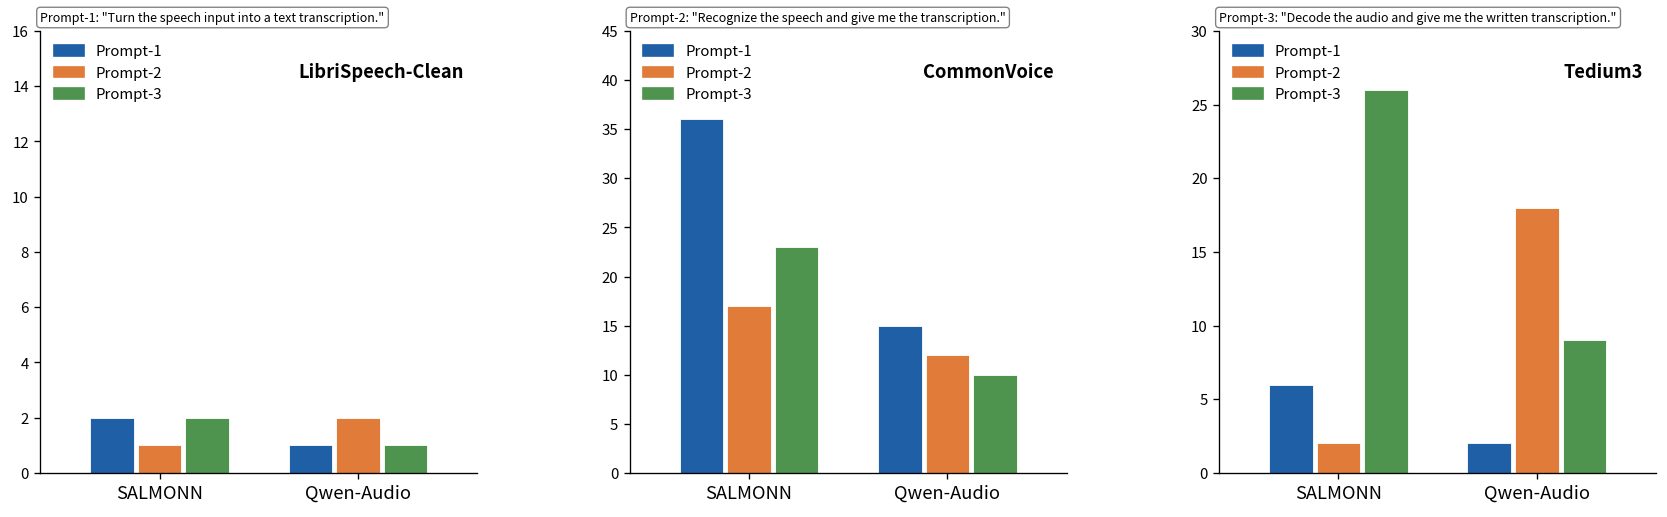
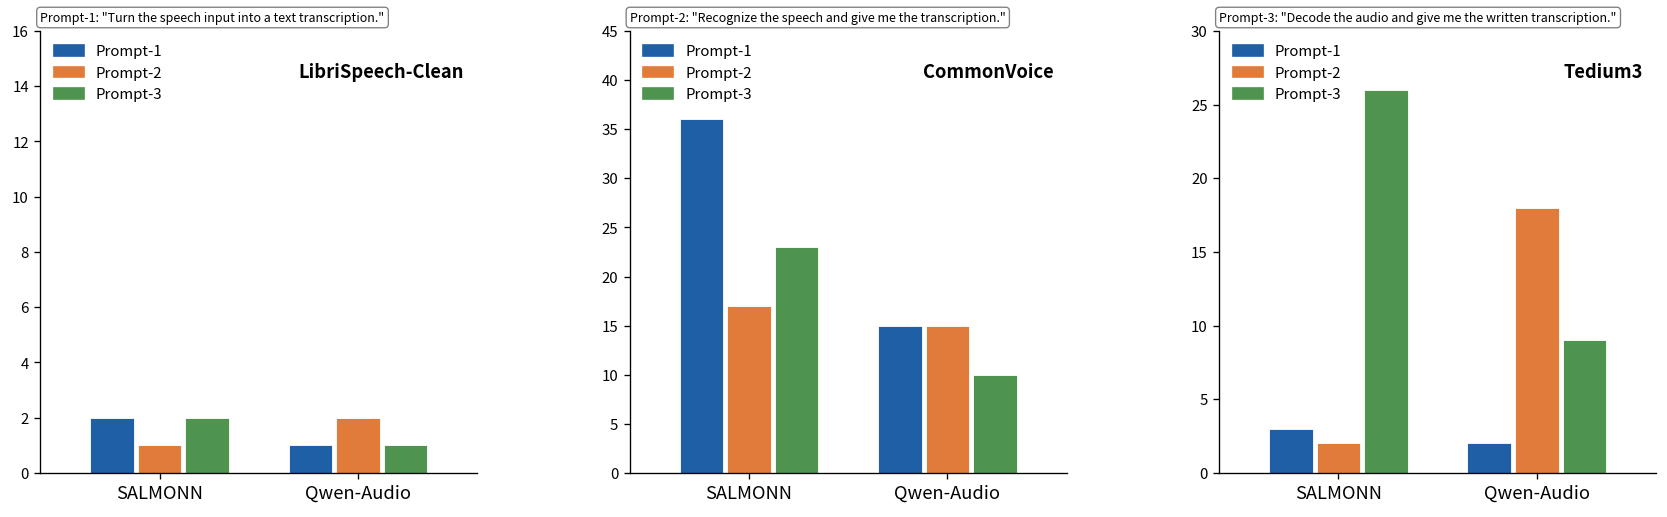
  {
    "Prompt-1: \"Turn the speech input into a text transcription.\"": {
      "Prompt-1": {
        "SALMONN": 2.0,
        "Qwen-Audio": 1.0
      },
      "Prompt-2": {
        "SALMONN": 1.0,
        "Qwen-Audio": 2.0
      },
      "Prompt-3": {
        "SALMONN": 2.0,
        "Qwen-Audio": 1.0
      }
    },
    "Prompt-2: \"Recognize the speech and give me the transcription.\"": {
      "Prompt-1": {
        "SALMONN": 36,
        "Qwen-Audio": 15
      },
      "Prompt-2": {
        "SALMONN": 17,
-       "Qwen-Audio": 12
+       "Qwen-Audio": 15
      },
      "Prompt-3": {
        "SALMONN": 23,
        "Qwen-Audio": 10
      }
    },
    "Prompt-3: \"Decode the audio and give me the written transcription.\"": {
      "Prompt-1": {
-       "SALMONN": 6,
+       "SALMONN": 3,
        "Qwen-Audio": 2
      },
      "Prompt-2": {
        "SALMONN": 2,
        "Qwen-Audio": 18
      },
      "Prompt-3": {
        "SALMONN": 26,
        "Qwen-Audio": 9
      }
    }
  }
